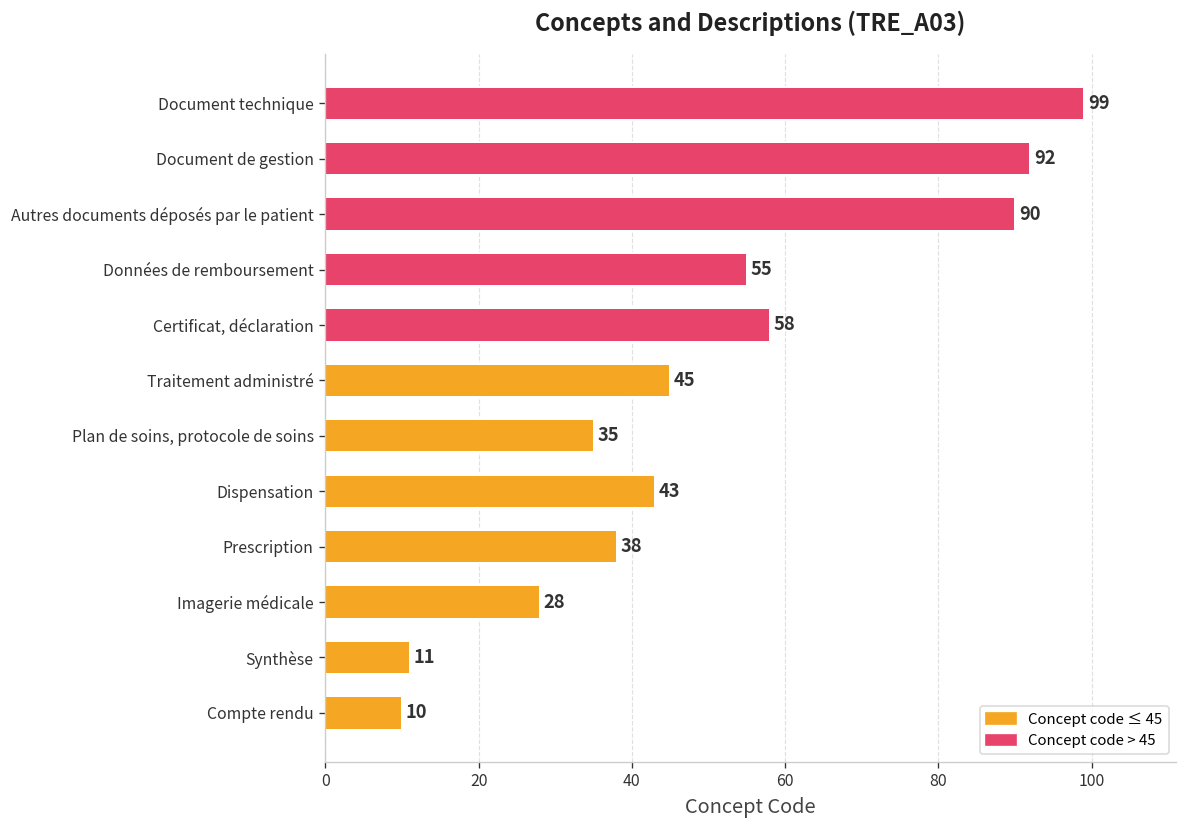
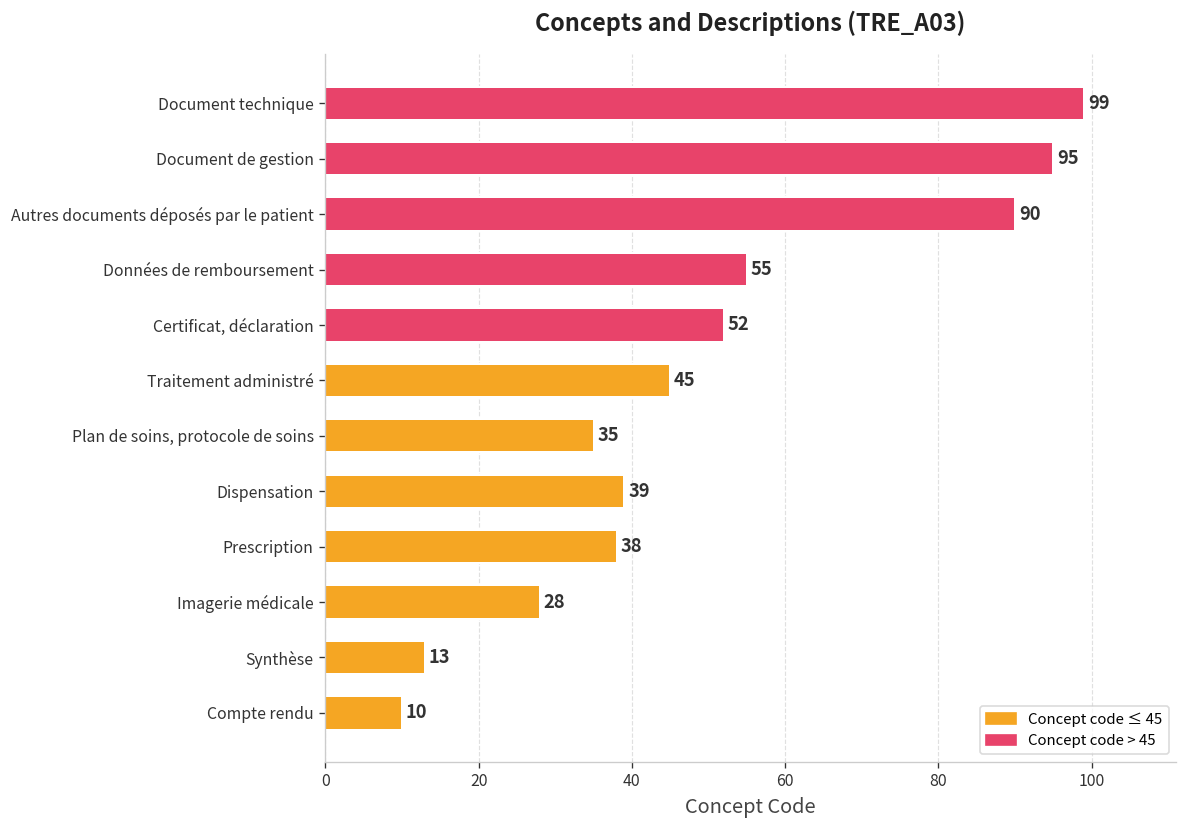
  {
    "Document technique": 99,
-   "Document de gestion": 92,
+   "Document de gestion": 95,
    "Autres documents déposés par le patient": 90,
    "Données de remboursement": 55,
-   "Certificat, déclaration": 58,
+   "Certificat, déclaration": 52,
    "Traitement administré": 45,
    "Plan de soins, protocole de soins": 35,
-   "Dispensation": 43,
+   "Dispensation": 39,
    "Prescription": 38,
    "Imagerie médicale": 28,
-   "Synthèse": 11,
+   "Synthèse": 13,
    "Compte rendu": 10
  }
